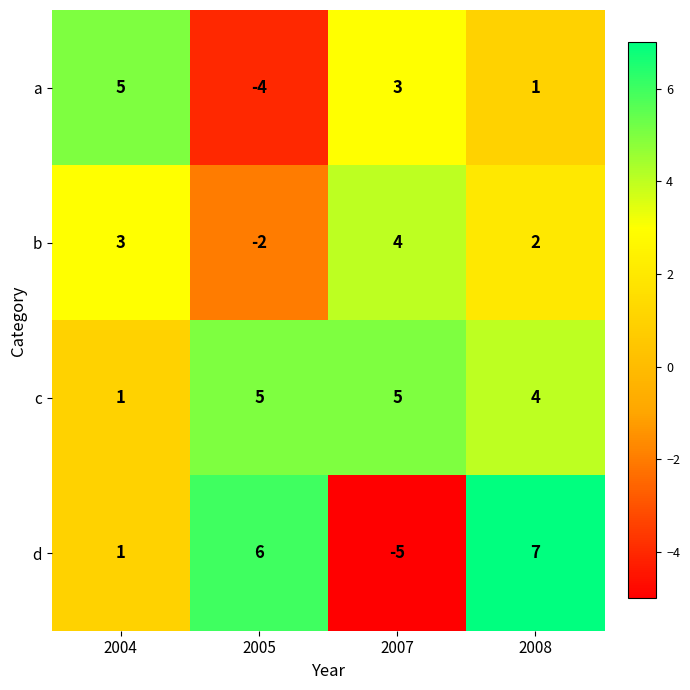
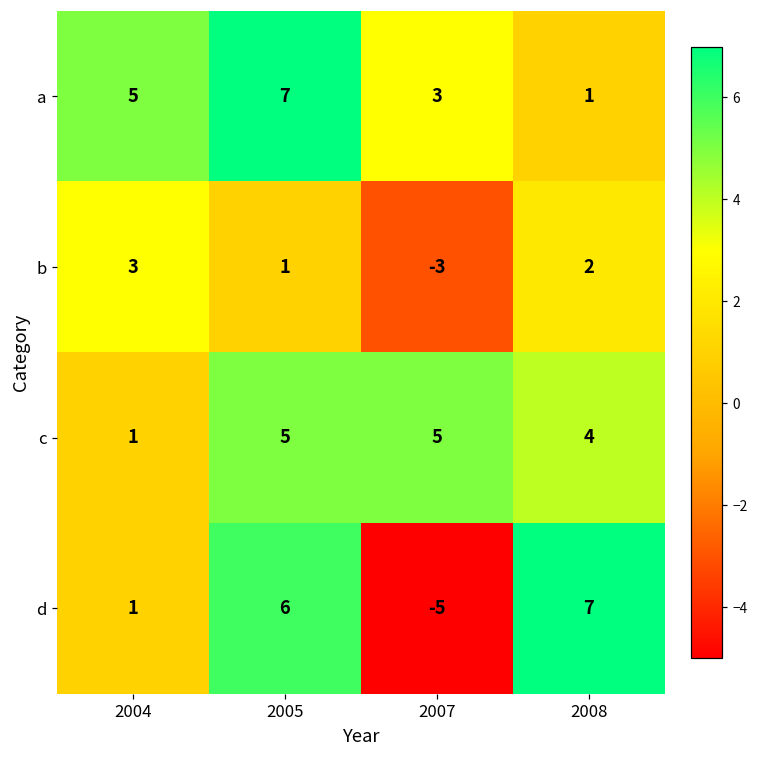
  {
    "a": {
      "2004": 5,
-     "2005": -4,
+     "2005": 7,
      "2007": 3,
      "2008": 1
    },
    "b": {
      "2004": 3,
-     "2005": -2,
-     "2007": 4,
+     "2005": 1,
+     "2007": -3,
      "2008": 2
    },
    "c": {
      "2004": 1,
      "2005": 5,
      "2007": 5,
      "2008": 4
    },
    "d": {
      "2004": 1,
      "2005": 6,
      "2007": -5,
      "2008": 7
    }
  }
